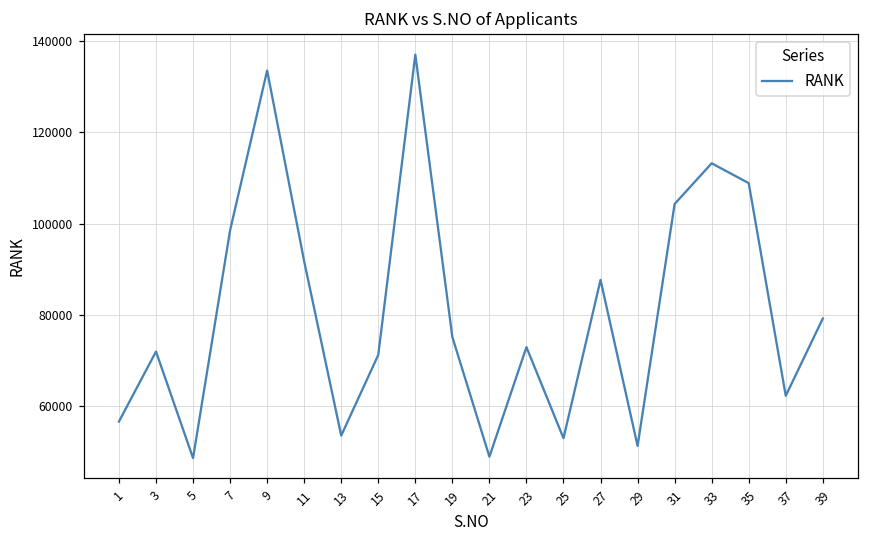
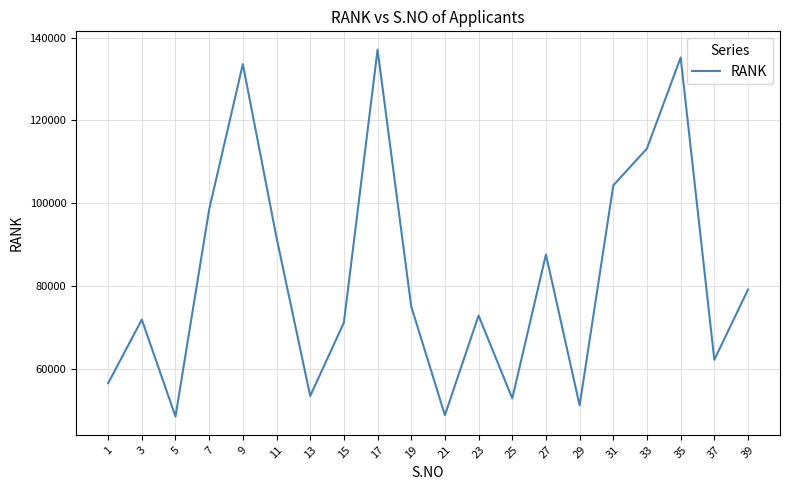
  {
    "1": 57000,
    "3": 72000,
    "5": 49000,
    "7": 99000,
    "9": 134000,
    "11": 92000,
    "13": 54000,
    "15": 71000,
    "17": 137000,
    "19": 75000,
    "21": 49000,
    "23": 73000,
    "25": 53000,
    "27": 88000,
    "29": 51000,
    "31": 104000,
    "33": 113000,
-   "35": 109000,
+   "35": 135000,
    "37": 62000,
    "39": 79000
  }
